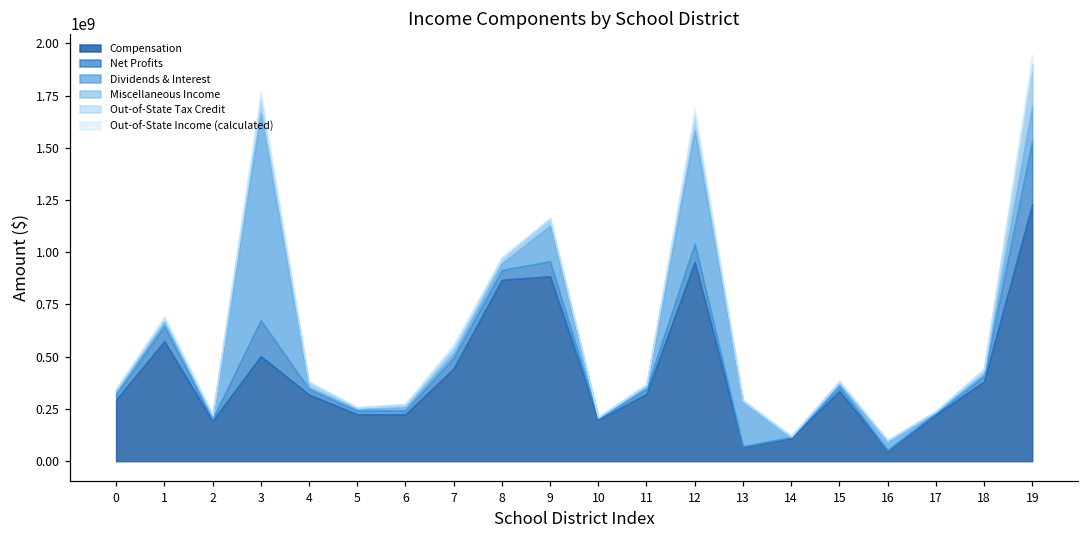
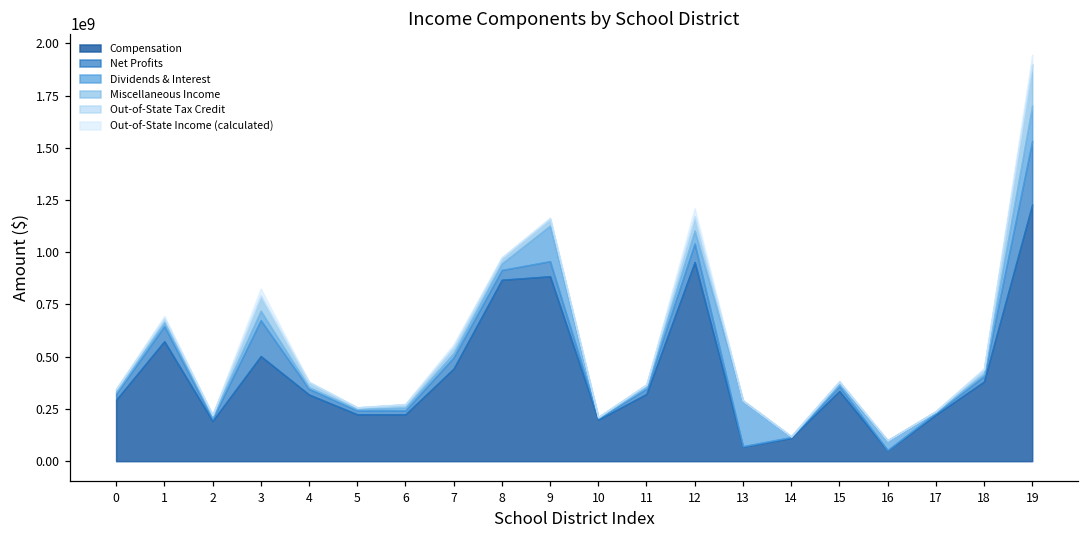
  {
    "Dividends & Interest": {
      "1": 20000000,
-     "3": 990000000,
+     "3": 50000000,
      "7": 20000000,
      "8": 30000000,
      "9": 170000000,
-     "12": 540000000,
+     "12": 60000000,
      "19": 170000000
    }
  }
